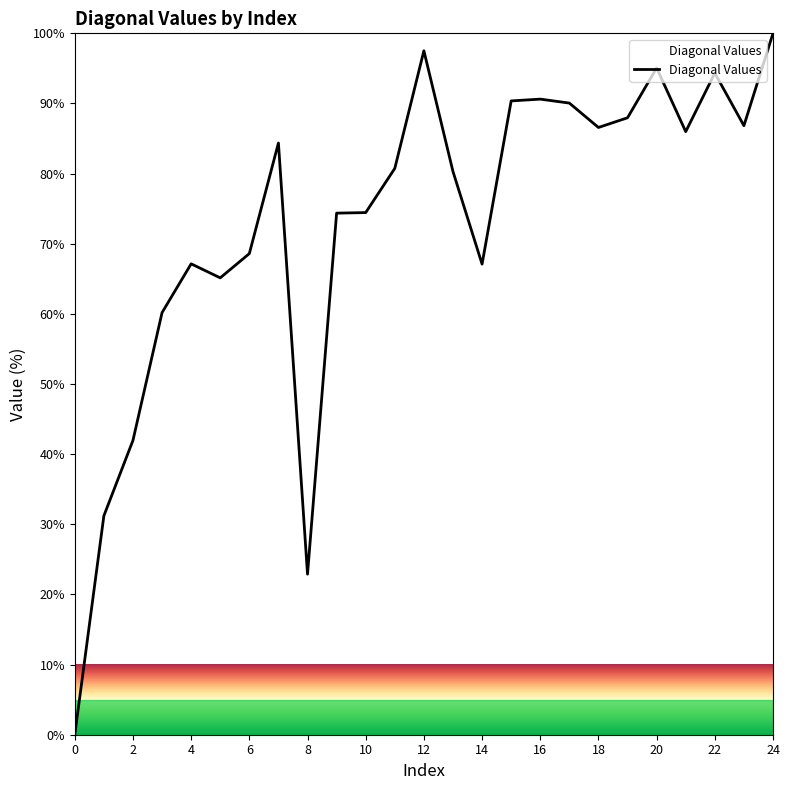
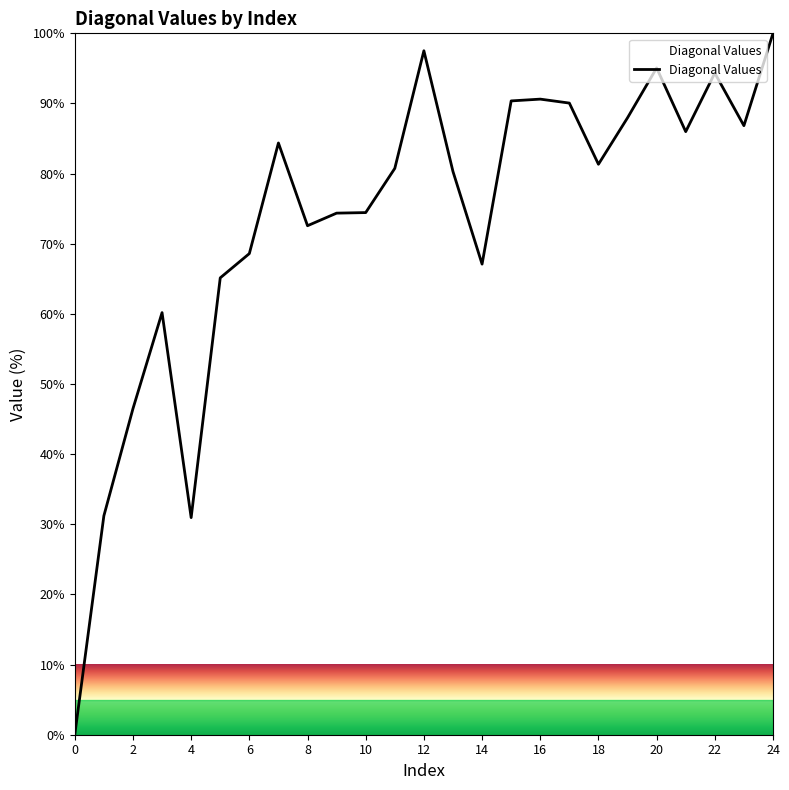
  {
-   "2": "42%",
-   "4": "67%",
+   "2": "46%",
+   "4": "31%",
    "6": "69%",
-   "8": "23%",
+   "8": "73%",
    "10": "74%",
    "12": "98%",
    "14": "67%",
    "16": "91%",
-   "18": "87%",
+   "18": "81%",
    "24": "100%"
  }
